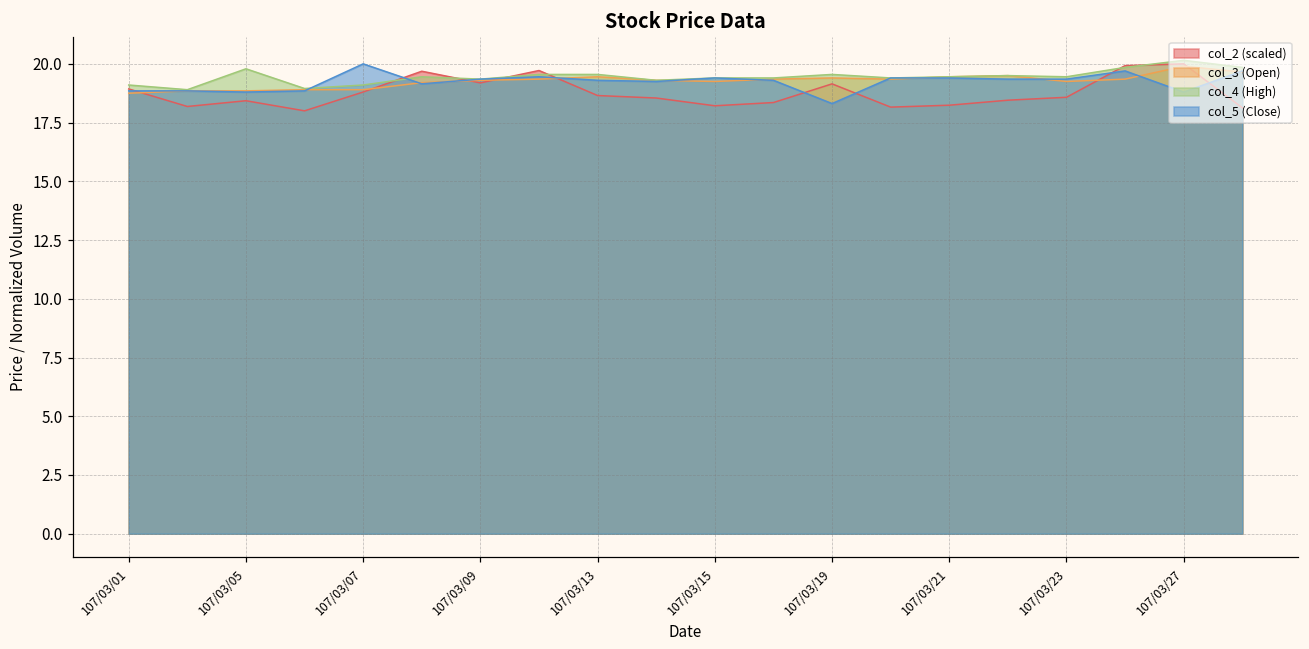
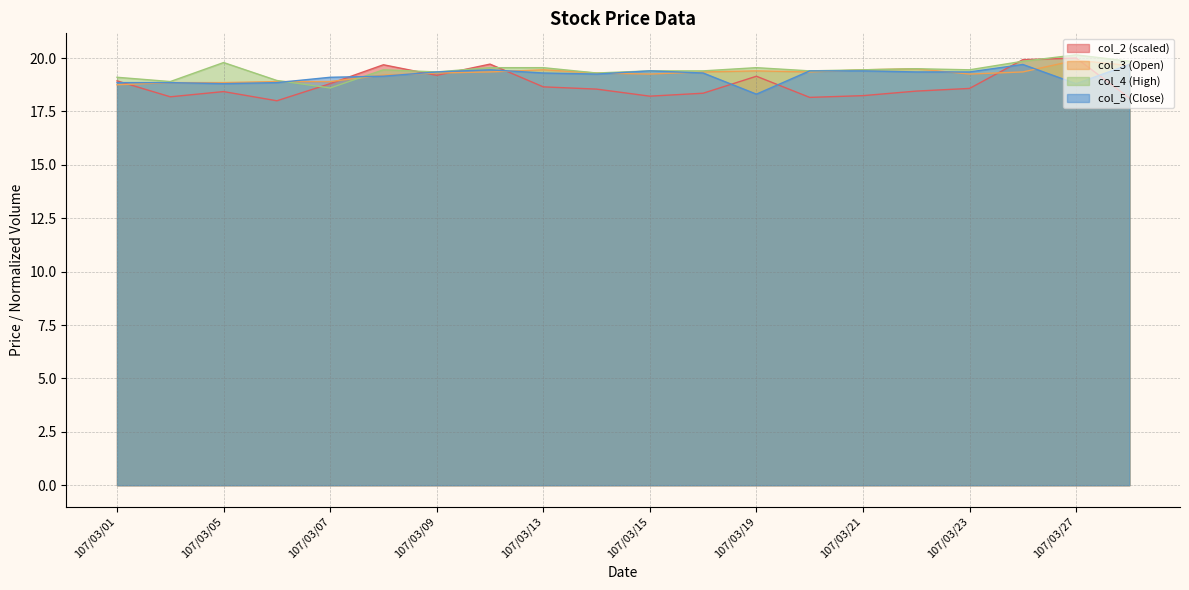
  {
    "col_4 (High)": {
      "107/03/01": 19.1,
      "107/03/05": 19.8,
-     "107/03/07": 19.1,
+     "107/03/07": 18.6,
      "107/03/19": 19.6
    },
    "col_5 (Close)": {
-     "107/03/07": 20.0,
+     "107/03/07": 19.1,
      "107/03/13": 19.3,
      "107/03/19": 18.3
    }
  }
